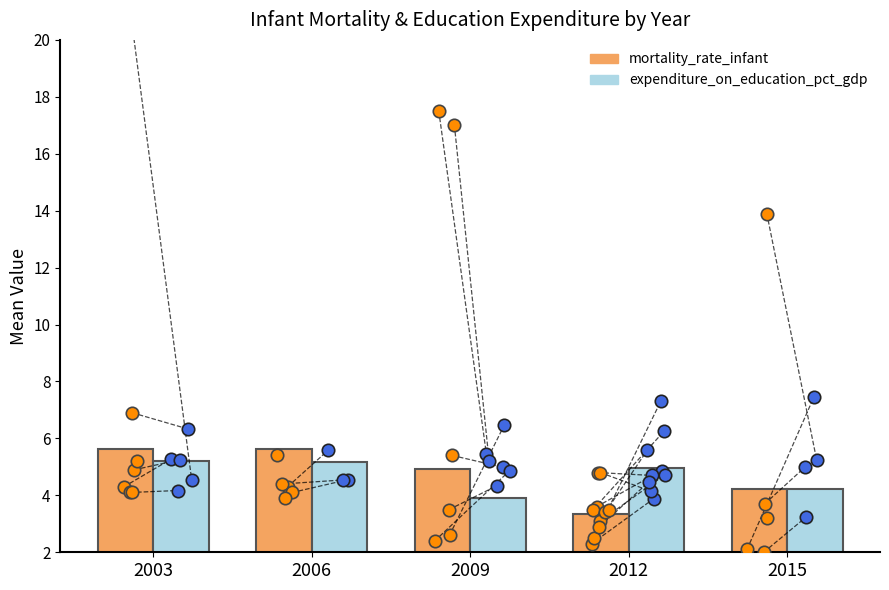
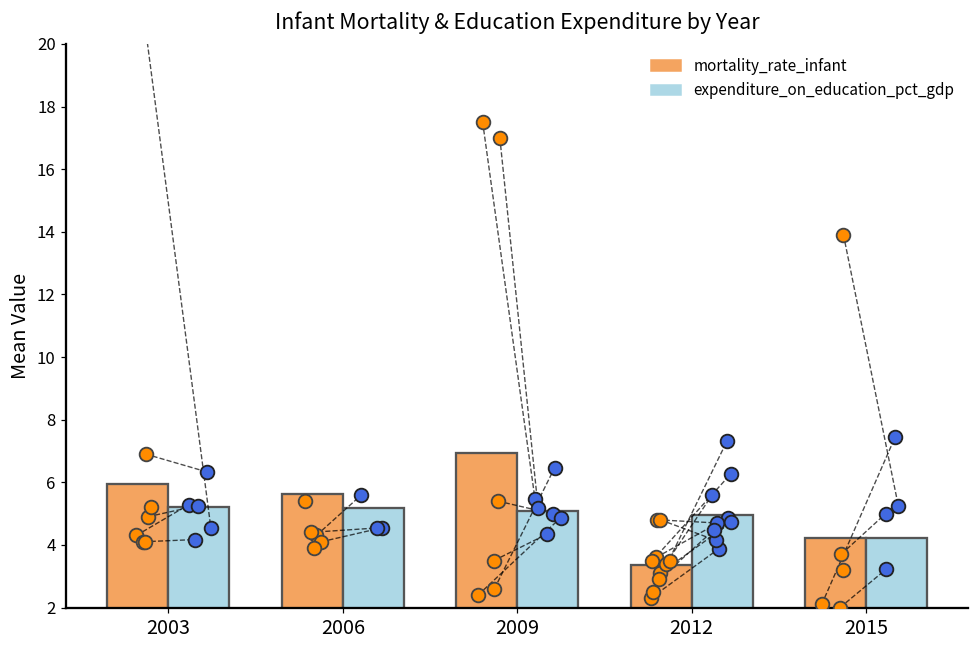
  {
    "mortality_rate_infant": {
-     "2003": 5.6,
+     "2003": 5.9,
      "2006": 5.6,
-     "2009": 4.9,
+     "2009": 6.9,
      "2012": 3.4,
      "2015": 4.2
    },
    "expenditure_on_education_pct_gdp": {
      "2003": 5.2,
      "2006": 5.2,
-     "2009": 3.9,
+     "2009": 5.1,
      "2012": 5.0,
      "2015": 4.2
    }
  }
